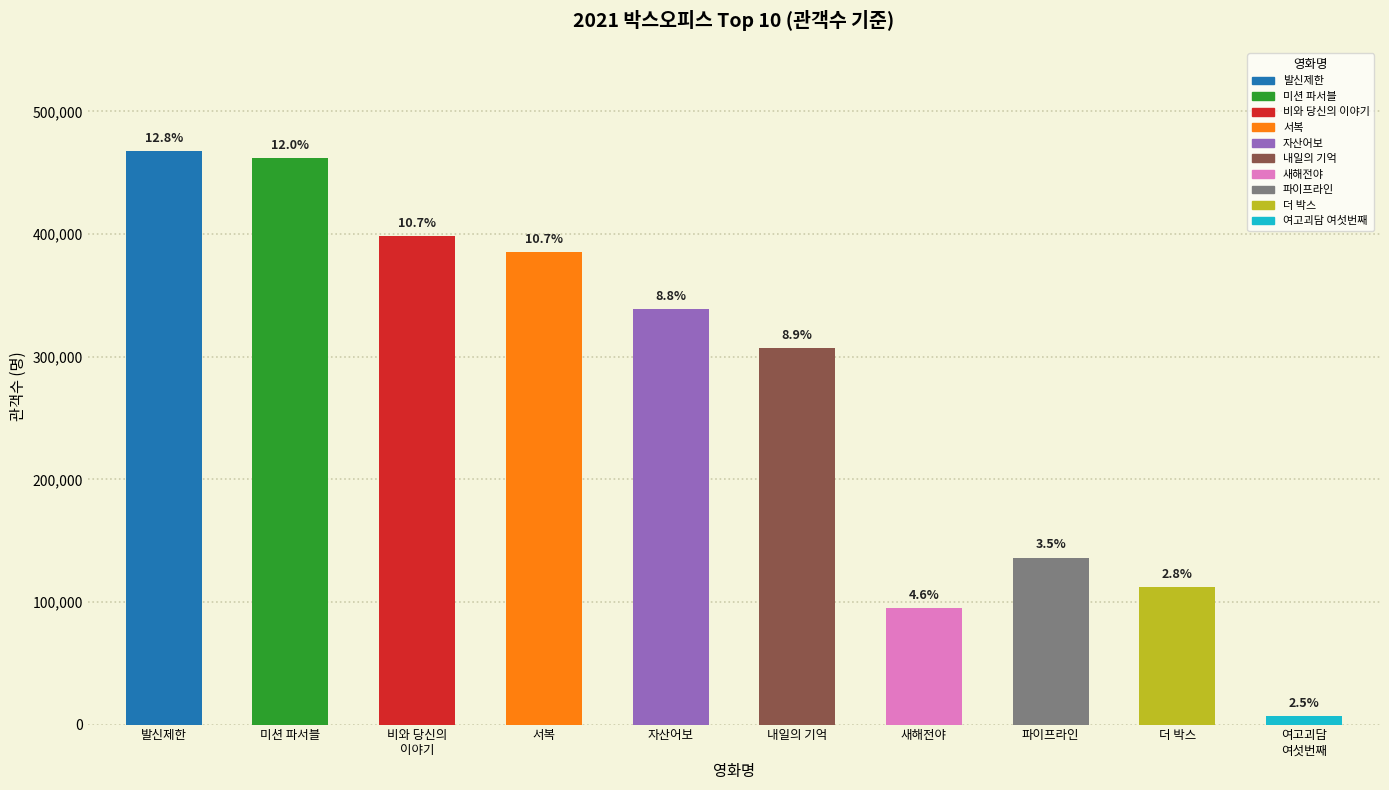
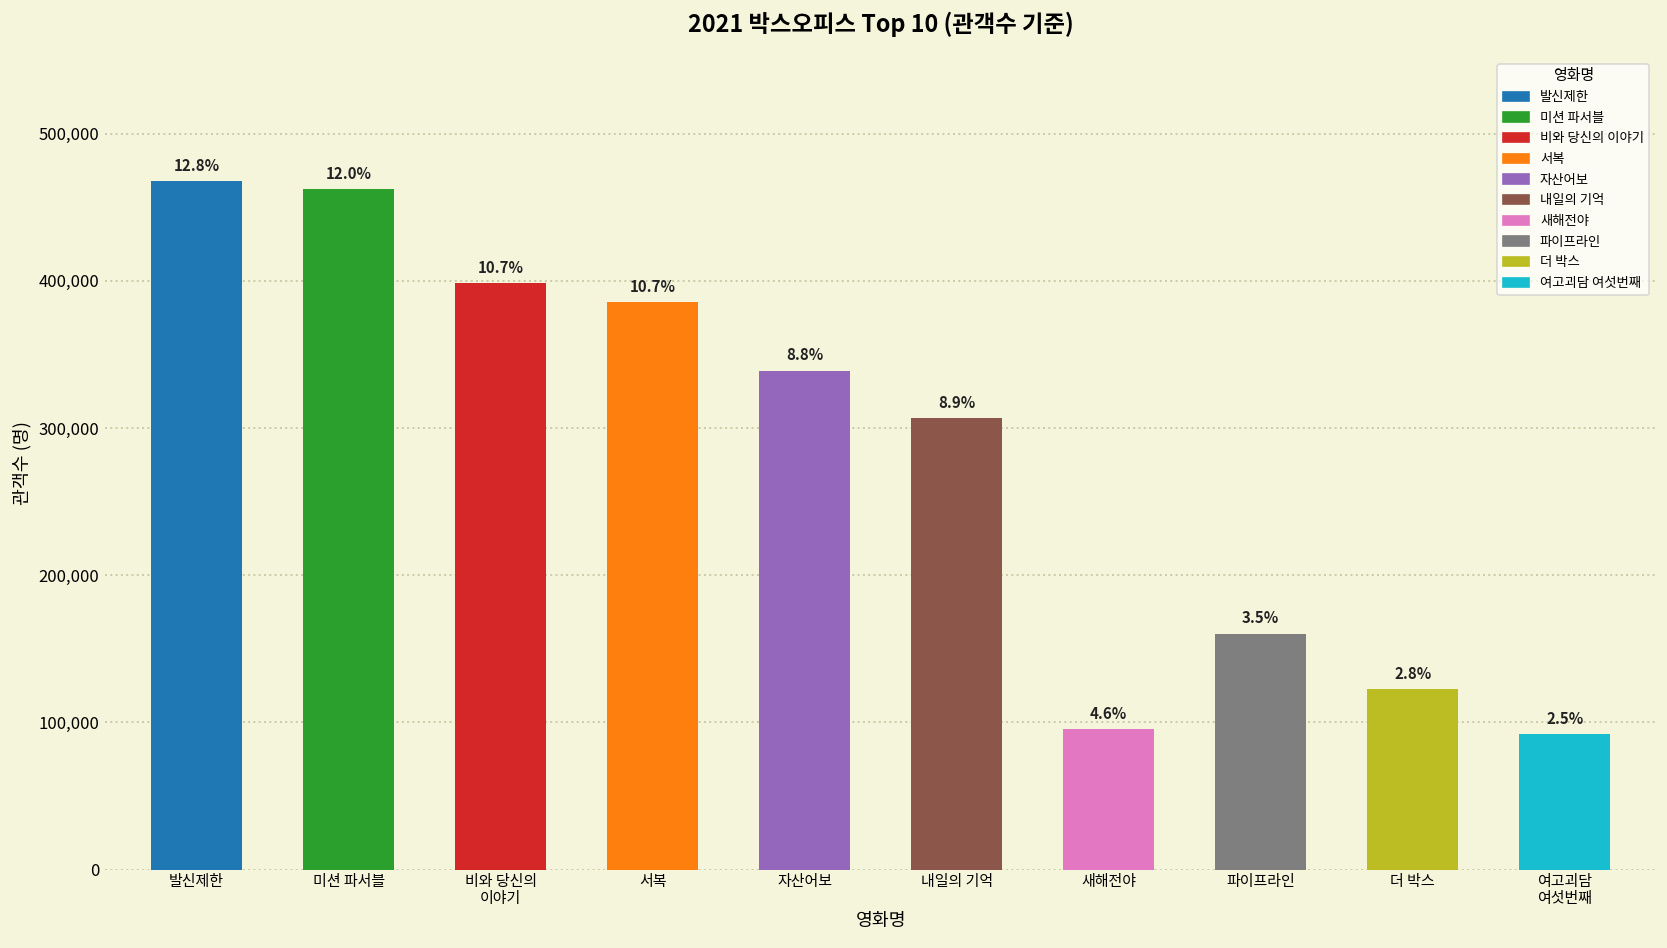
  {
-   "파이프라인": "136,000",
-   "더 박스": "112,000",
-   "여고괴담 여섯번째": "7,000"
+   "파이프라인": "160,000",
+   "더 박스": "122,000",
+   "여고괴담 여섯번째": "92,000"
  }
